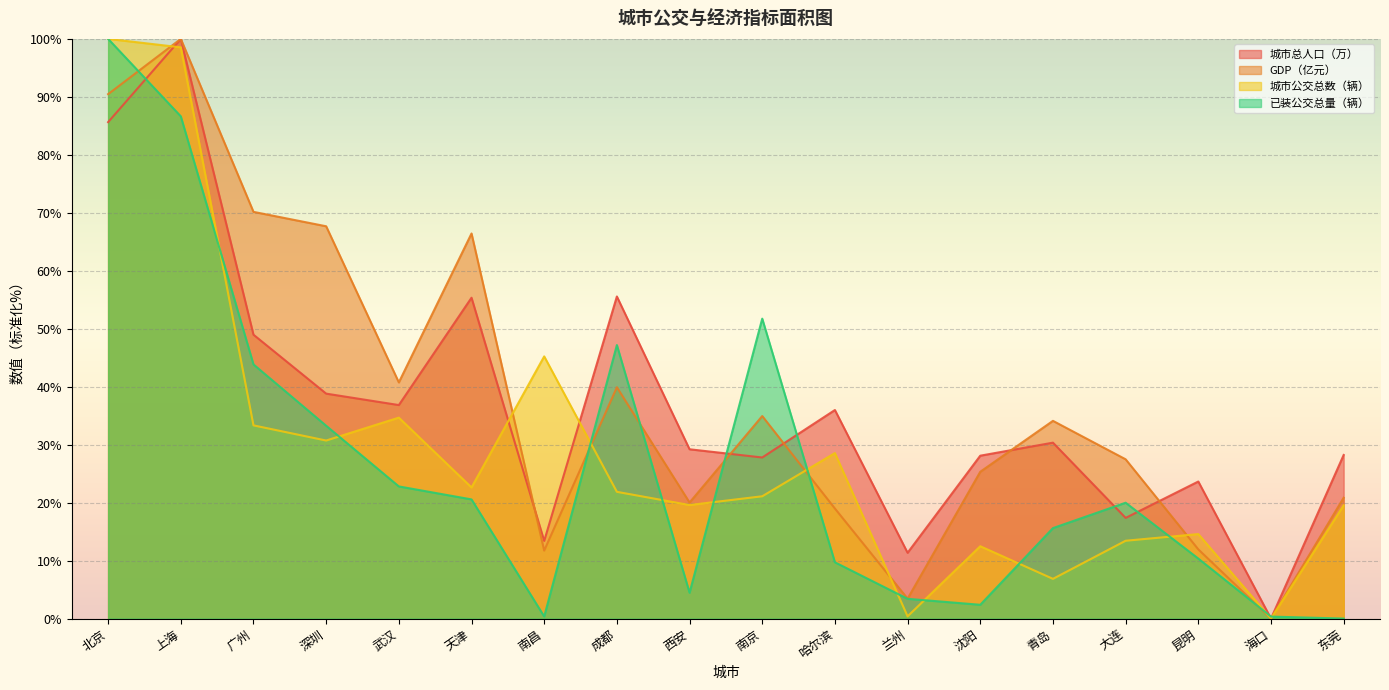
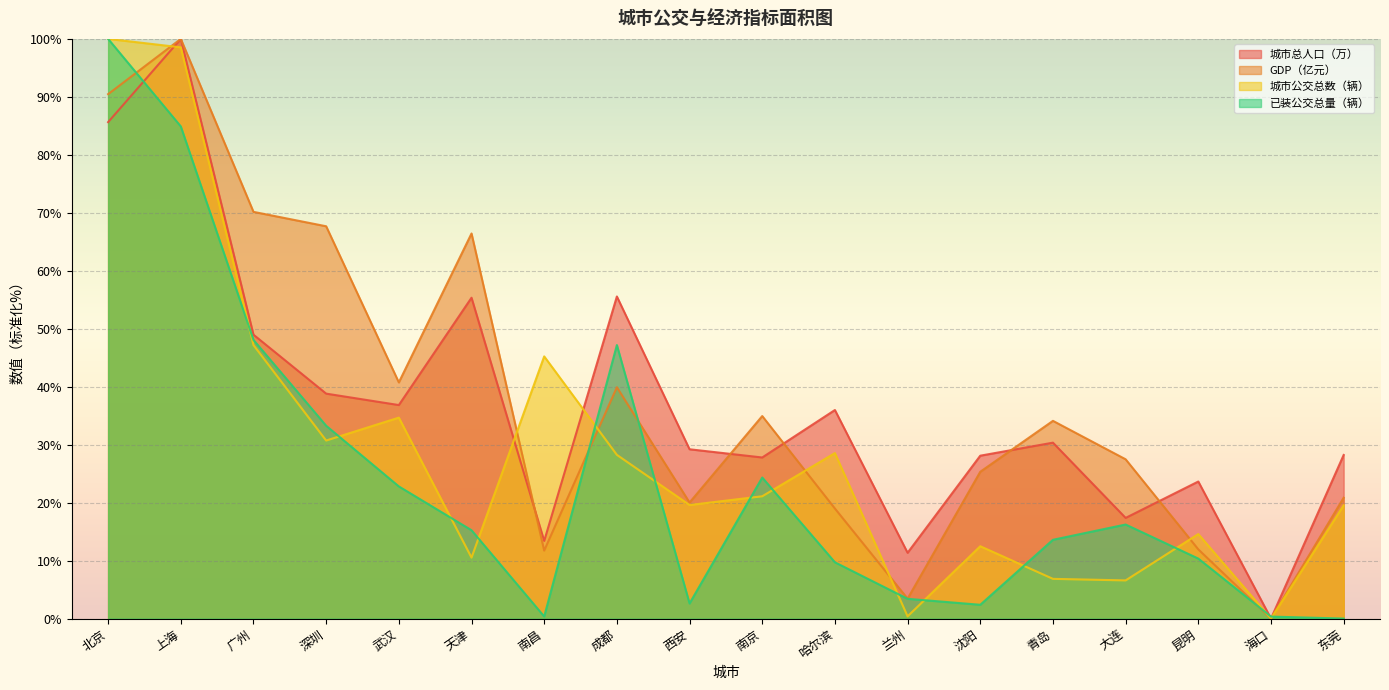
  {
    "城市公交总数（辆）": {
      "上海": "99%",
-     "广州": "33%",
+     "广州": "47%",
      "深圳": "31%",
      "武汉": "35%",
-     "天津": "23%",
+     "天津": "11%",
      "南昌": "45%",
-     "成都": "22%",
+     "成都": "28%",
      "南京": "21%",
      "哈尔滨": "29%",
      "兰州": "0%",
      "沈阳": "12%",
      "青岛": "7%",
-     "大连": "13%",
+     "大连": "7%",
      "昆明": "15%",
      "东莞": "20%"
    },
    "已装公交总量（辆）": {
-     "上海": "87%",
-     "广州": "44%",
+     "上海": "85%",
+     "广州": "48%",
      "深圳": "33%",
      "武汉": "23%",
-     "天津": "21%",
+     "天津": "15%",
      "南昌": "0%",
      "成都": "47%",
-     "西安": "4%",
-     "南京": "52%",
+     "西安": "3%",
+     "南京": "24%",
      "哈尔滨": "10%",
      "沈阳": "2%",
-     "青岛": "16%",
-     "大连": "20%",
+     "青岛": "14%",
+     "大连": "16%",
      "昆明": "10%",
      "东莞": "0%"
    }
  }
